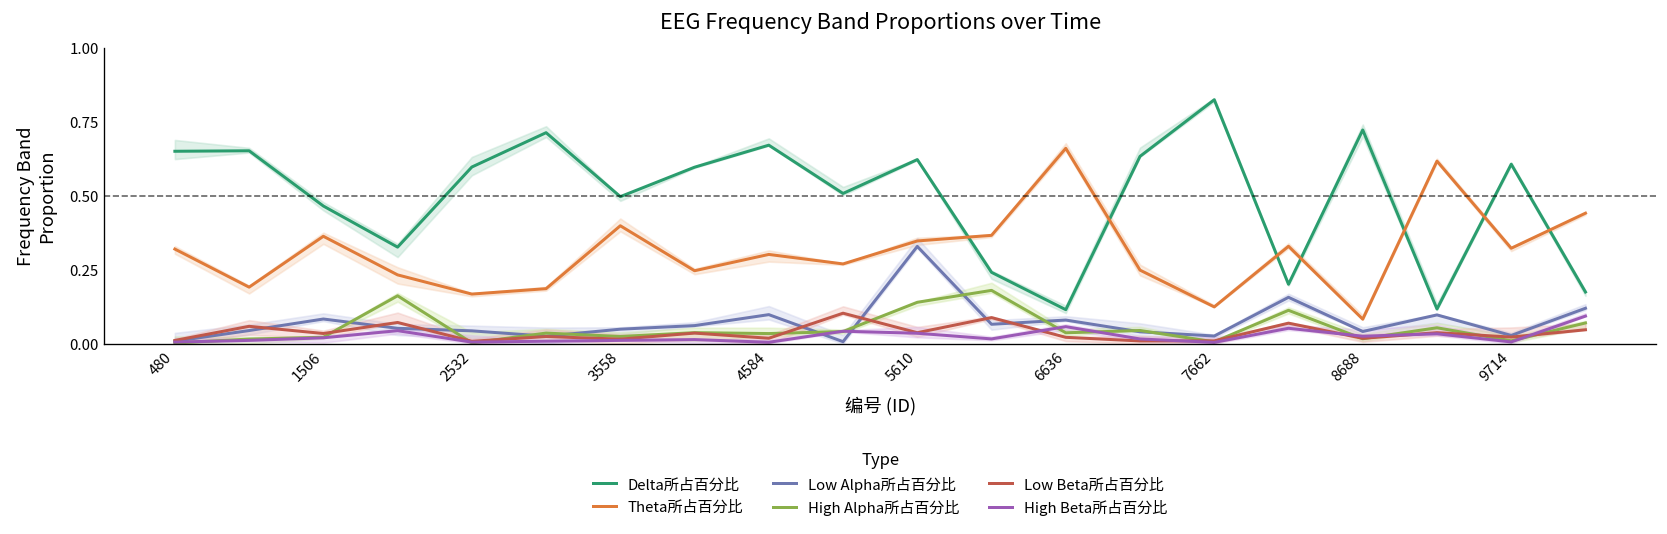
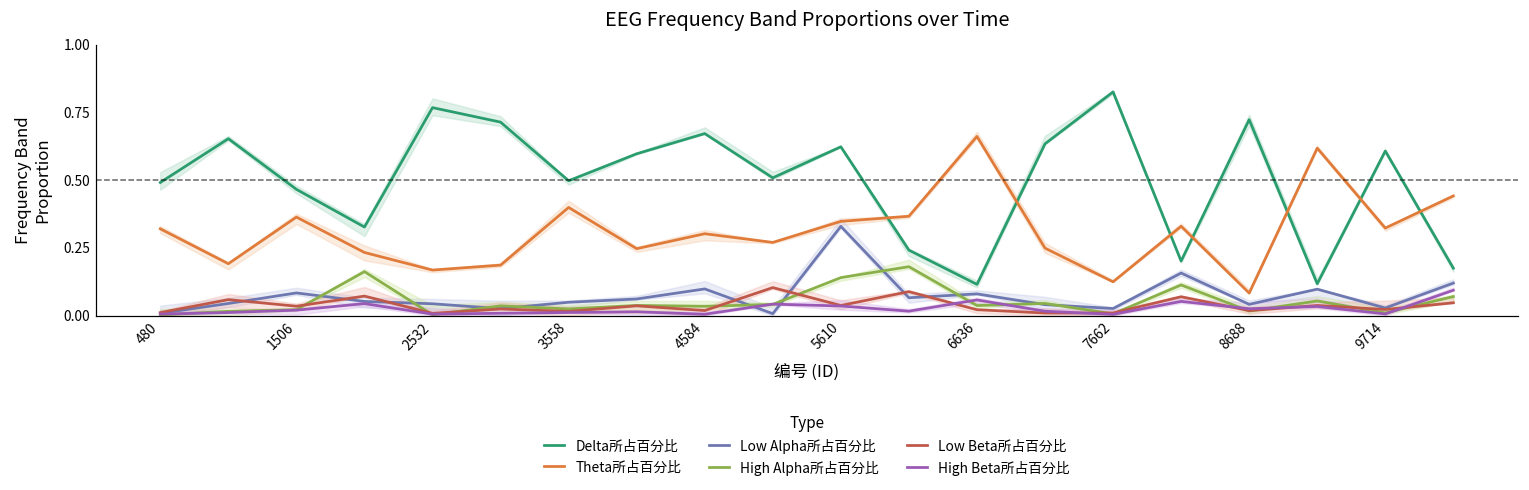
  {
    "Delta所占百分比": {
-     "480": 0.65,
+     "480": 0.49,
      "1506": 0.47,
-     "2532": 0.60,
+     "2532": 0.77,
      "4584": 0.67,
      "6636": 0.11,
      "8688": 0.72
    },
    "High Alpha所占百分比": {
      "6636": 0.04
    }
  }
